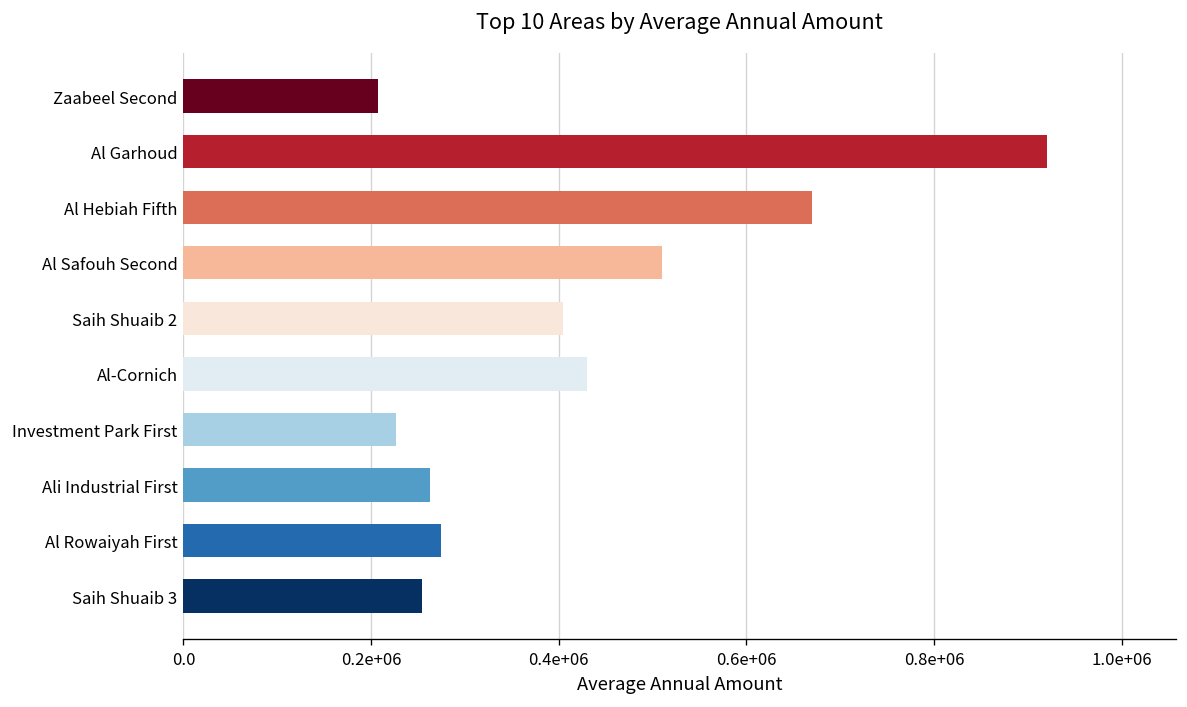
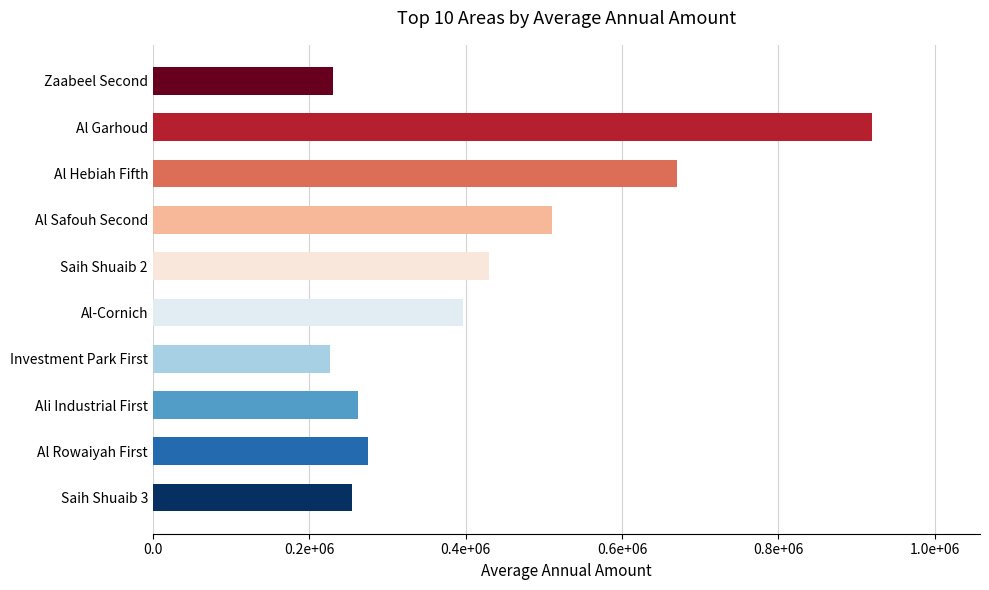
  {
-   "Zaabeel Second": 210000,
+   "Zaabeel Second": 230000,
    "Al Garhoud": 920000,
    "Al Hebiah Fifth": 670000,
    "Al Safouh Second": 510000,
-   "Saih Shuaib 2": 400000,
-   "Al-Cornich": 430000,
+   "Saih Shuaib 2": 430000,
+   "Al-Cornich": 400000,
    "Investment Park First": 230000,
    "Ali Industrial First": 260000,
    "Al Rowaiyah First": 280000,
    "Saih Shuaib 3": 250000
  }
